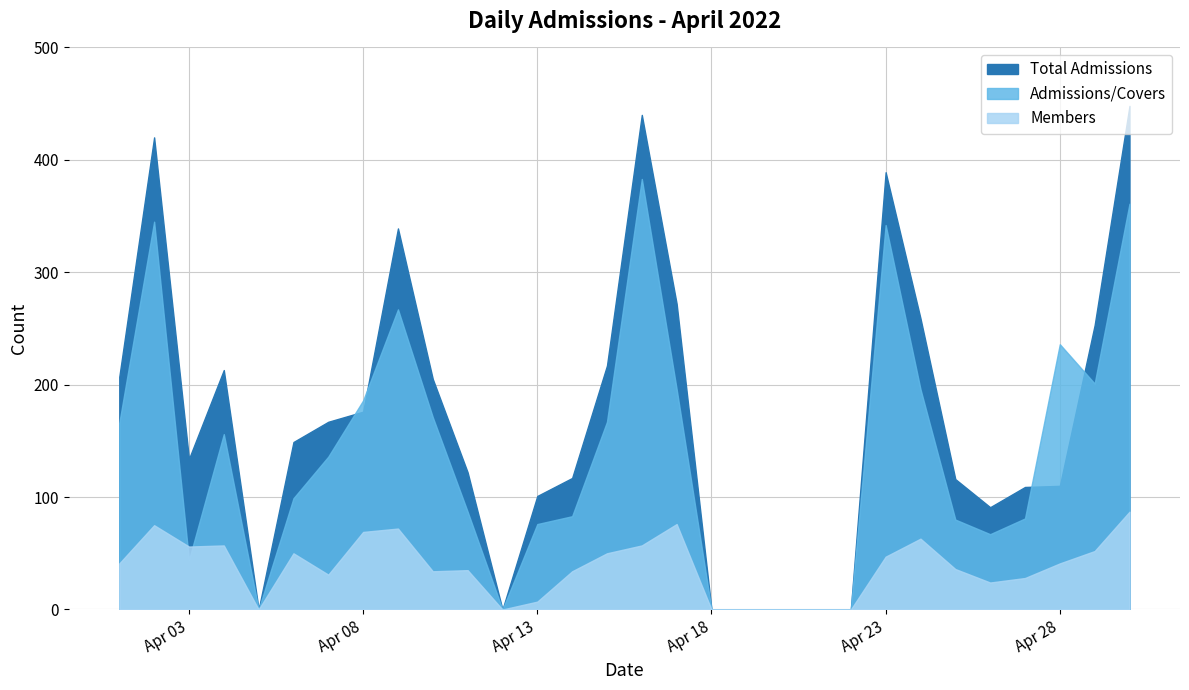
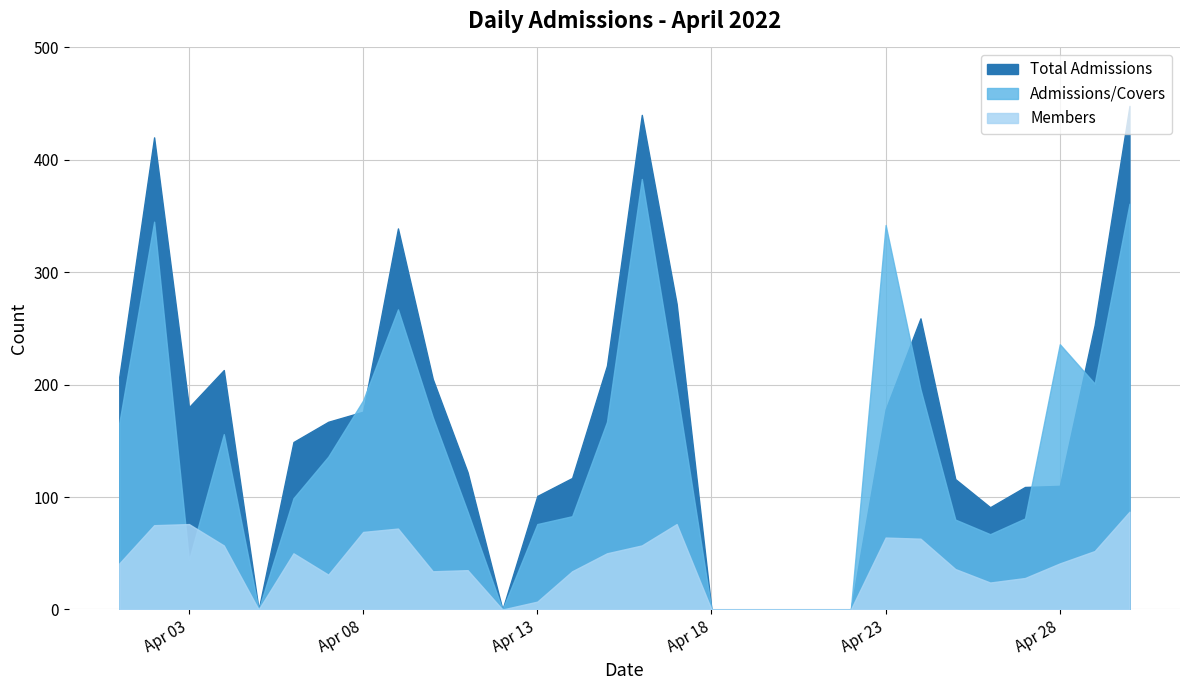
  {
    "Total Admissions": {
-     "Apr 03": 134,
+     "Apr 03": 180,
      "Apr 08": 176,
      "Apr 13": 101,
-     "Apr 23": 389,
+     "Apr 23": 178,
      "Apr 28": 110
    },
    "Admissions/Covers": {
      "Apr 03": 44,
      "Apr 08": 186,
      "Apr 13": 76,
      "Apr 23": 342,
      "Apr 28": 236
    },
    "Members": {
-     "Apr 03": 56,
+     "Apr 03": 76,
      "Apr 08": 69,
      "Apr 13": 7,
-     "Apr 23": 47,
+     "Apr 23": 64,
      "Apr 28": 41
    }
  }
